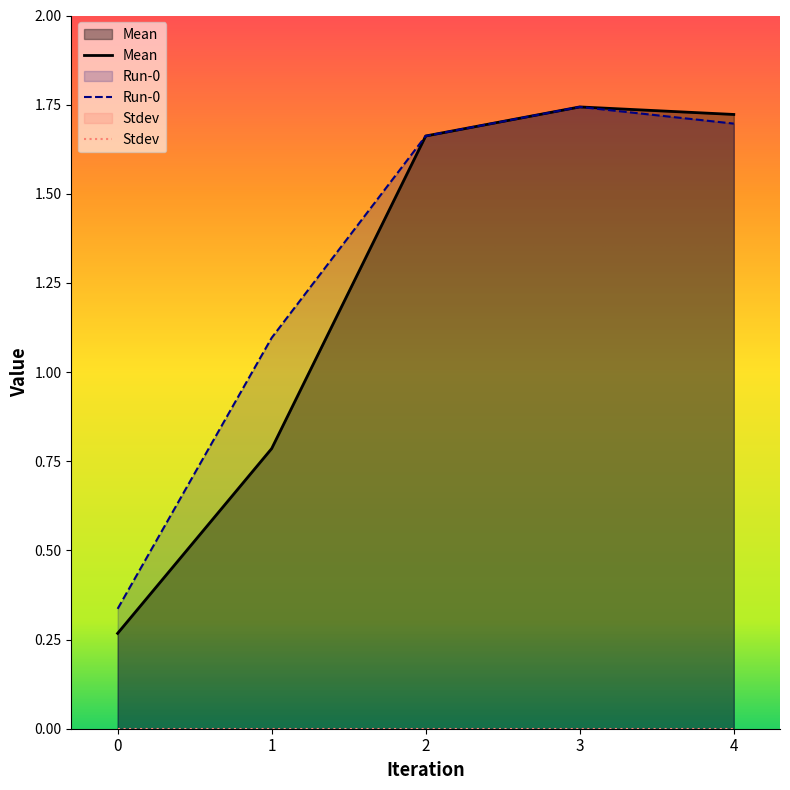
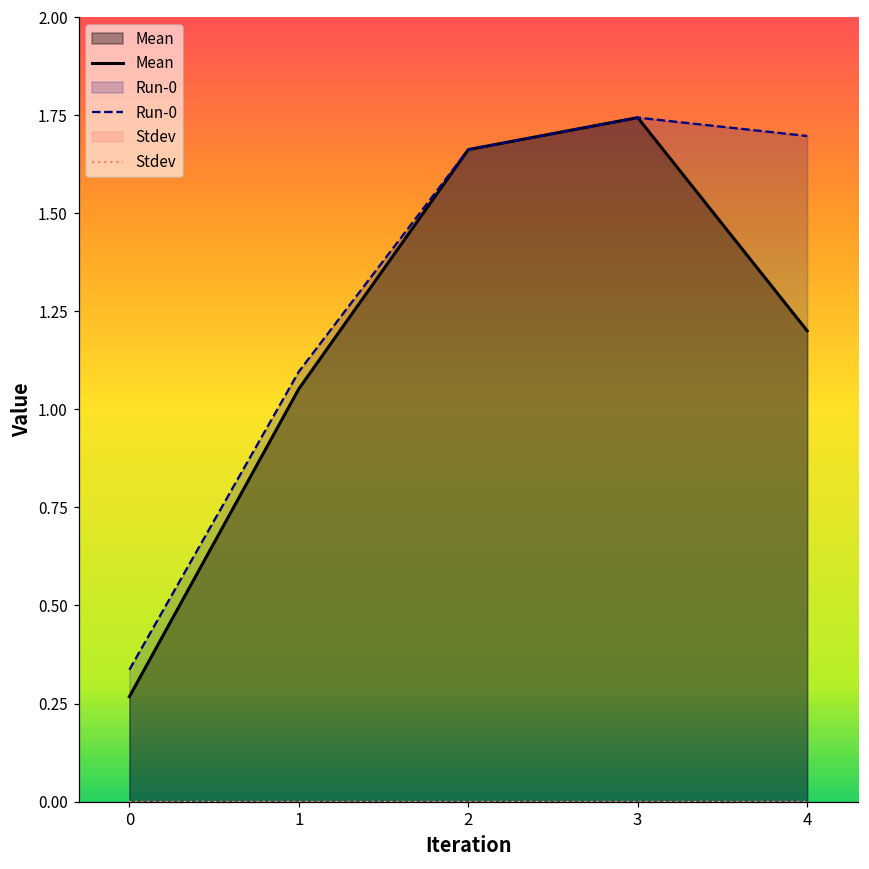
  {
    "Mean": {
      "0": 0.27,
-     "1": 0.79,
-     "4": 1.72
+     "1": 1.05,
+     "4": 1.20
    },
    "Run-0": {
      "0": 0.34,
      "1": 1.10,
      "4": 1.70
    },
    "Stdev": {
      "0": 0.00,
      "1": 0.00,
      "2": 0.00,
      "3": 0.00,
      "4": 0.00
    }
  }
